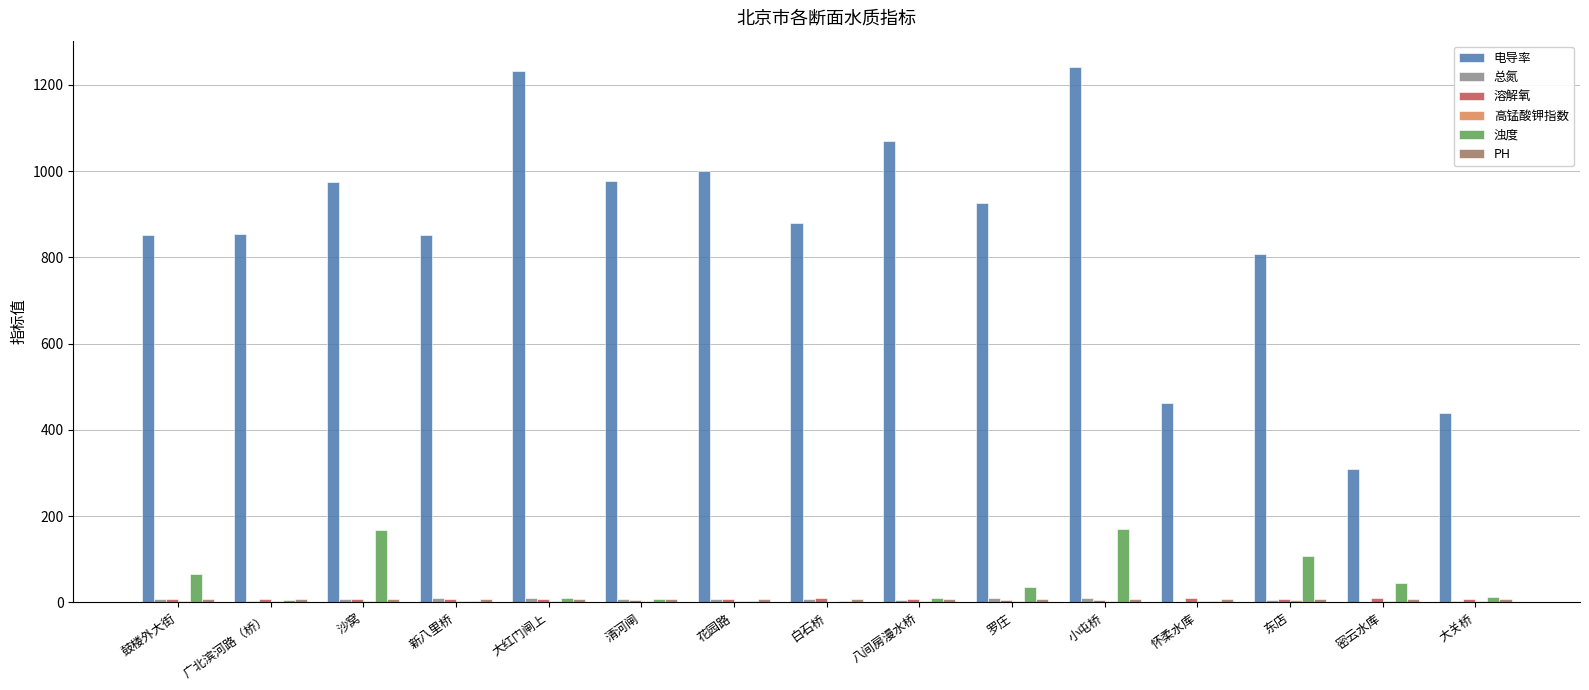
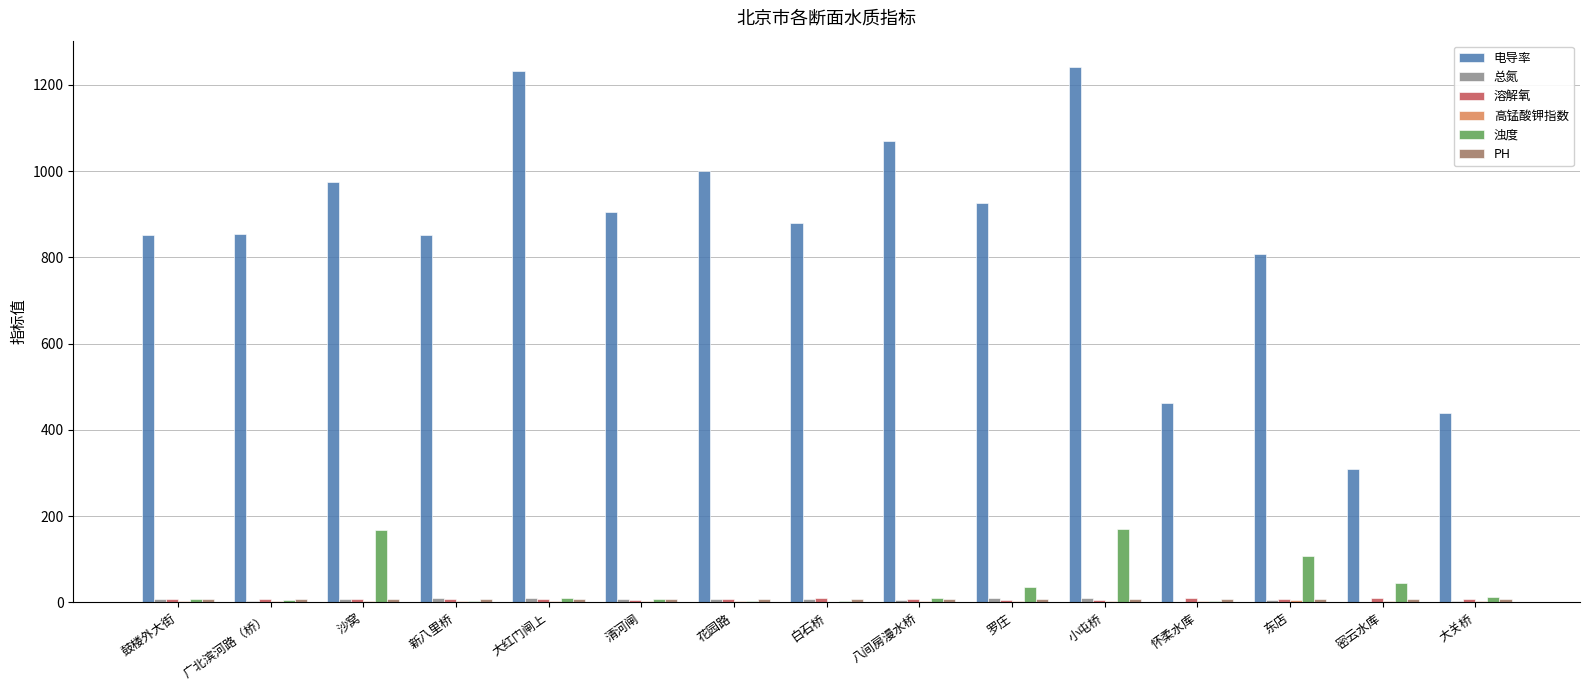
  {
    "电导率": {
      "鼓楼外大街": 850,
      "广北滨河路（桥）": 850,
      "沙窝": 980,
      "新八里桥": 850,
      "大红门闸上": 1230,
-     "清河闸": 980,
+     "清河闸": 910,
      "花园路": 1000,
      "白石桥": 880,
      "八间房漫水桥": 1070,
      "罗庄": 930,
      "小屯桥": 1240,
      "怀柔水库": 460,
      "东店": 810,
      "密云水库": 310,
      "大关桥": 440
    },
    "浊度": {
-     "鼓楼外大街": 60,
+     "鼓楼外大街": 10,
      "沙窝": 170,
      "大红门闸上": 10,
      "清河闸": 10,
      "八间房漫水桥": 10,
      "罗庄": 40,
      "小屯桥": 170,
      "东店": 110,
      "密云水库": 50,
      "大关桥": 10
    }
  }
